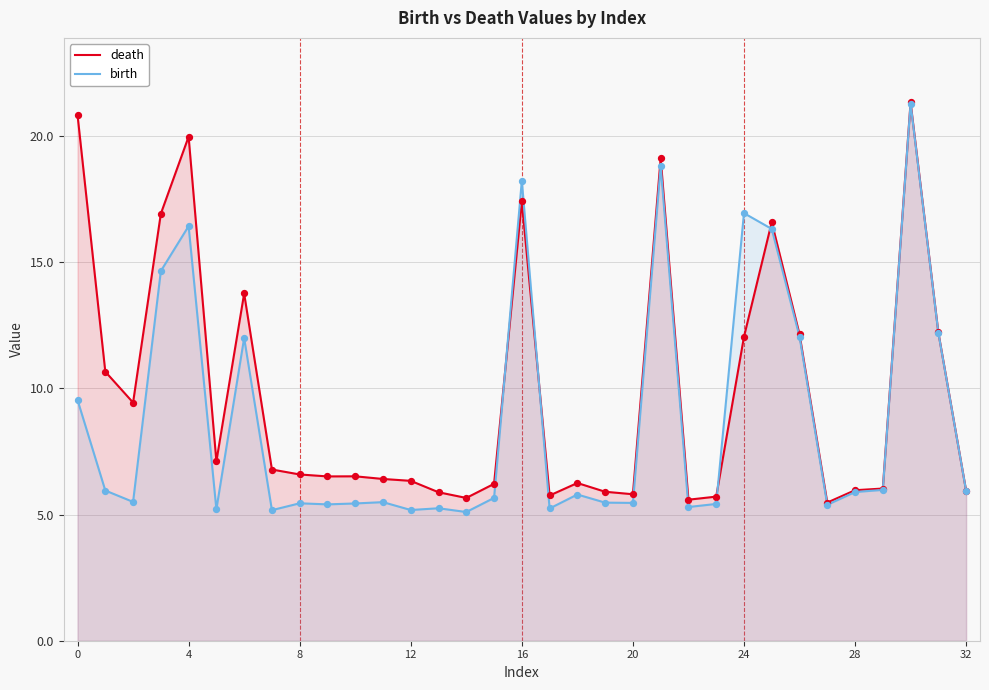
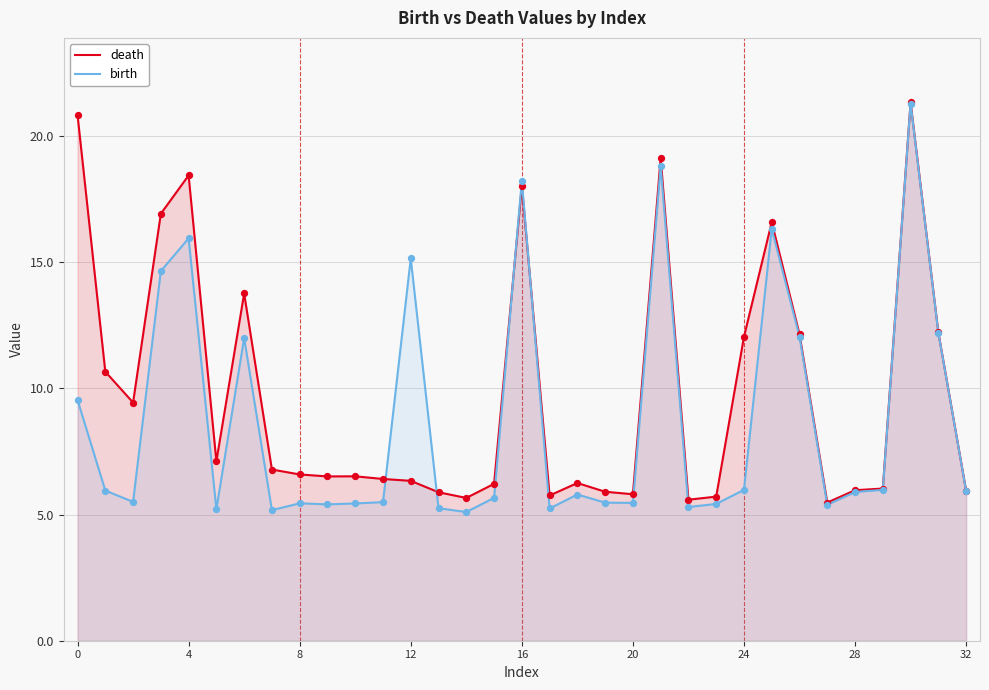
  {
    "death": {
      "0": 20.8,
-     "4": 20.0,
+     "4": 18.4,
      "8": 6.6,
      "12": 6.3,
-     "16": 17.4,
+     "16": 18.0,
      "20": 5.8,
      "24": 12.0
    },
    "birth": {
      "0": 9.5,
-     "4": 16.4,
+     "4": 15.9,
      "8": 5.4,
-     "12": 5.2,
+     "12": 15.1,
      "16": 18.2,
      "20": 5.5,
-     "24": 16.9
+     "24": 6.0
    }
  }
